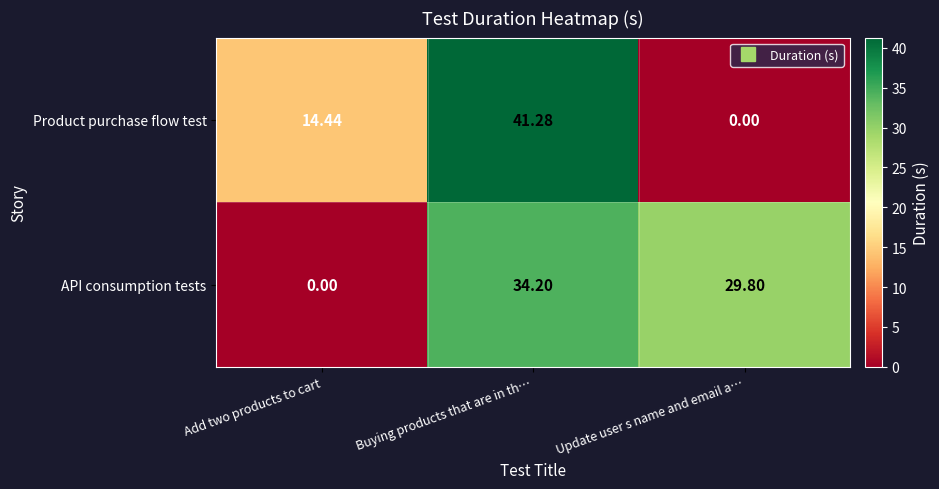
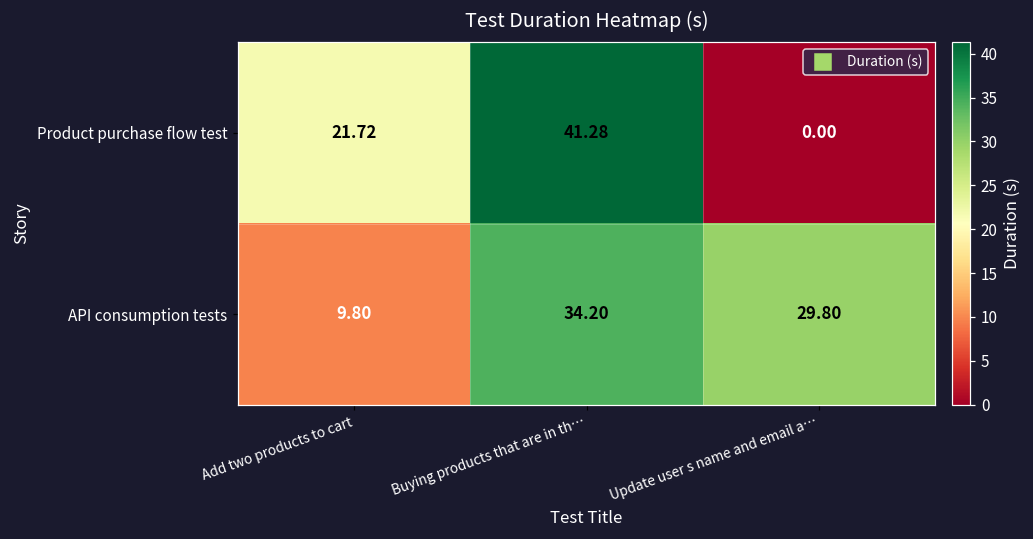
  {
    "Product purchase flow test": {
-     "Add two products to cart": 14.44,
+     "Add two products to cart": 21.72,
      "Buying products that are in th…": 41.28,
      "Update user s name and email a…": 0.00
    },
    "API consumption tests": {
-     "Add two products to cart": 0.00,
+     "Add two products to cart": 9.80,
      "Buying products that are in th…": 34.20,
      "Update user s name and email a…": 29.80
    }
  }
